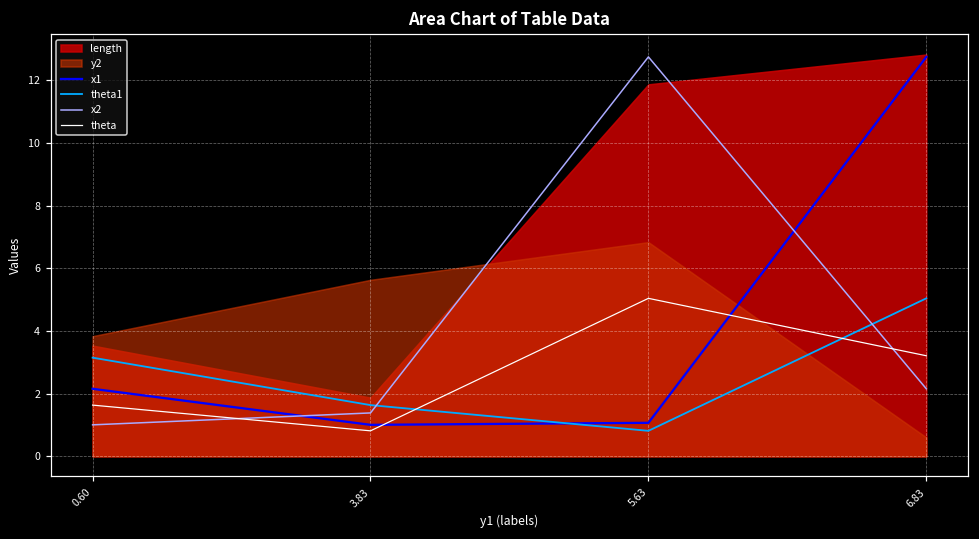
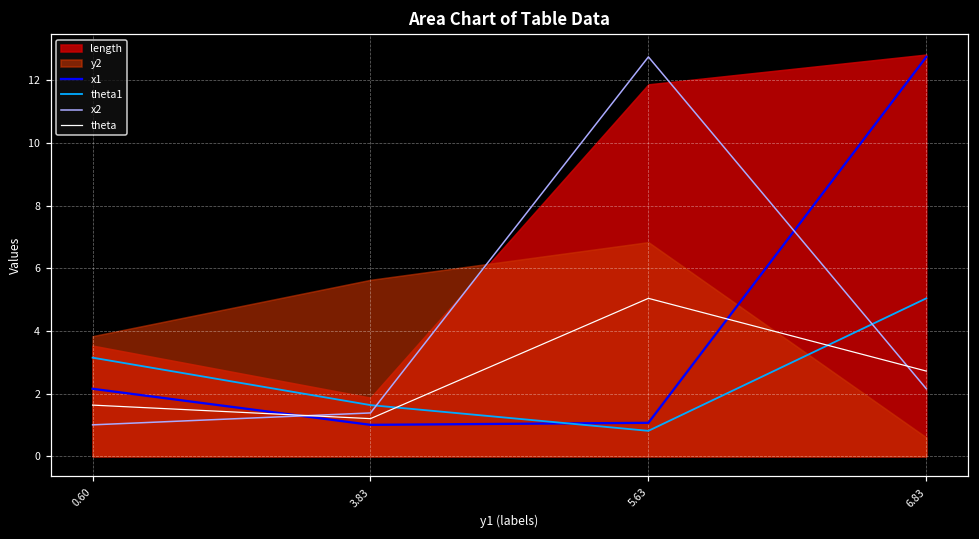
  {
    "x1": {
      "0.60": 2.2,
      "3.83": 1.0,
      "5.63": 1.1
    },
    "theta1": {
      "0.60": 3.1,
      "3.83": 1.6,
      "5.63": 0.8,
      "6.83": 5.0
    },
    "x2": {
      "0.60": 1.0,
      "3.83": 1.4,
      "5.63": 12.7,
      "6.83": 2.2
    },
    "theta": {
      "0.60": 1.6,
-     "3.83": 0.8,
+     "3.83": 1.2,
      "5.63": 5.0,
-     "6.83": 3.2
+     "6.83": 2.7
    }
  }
